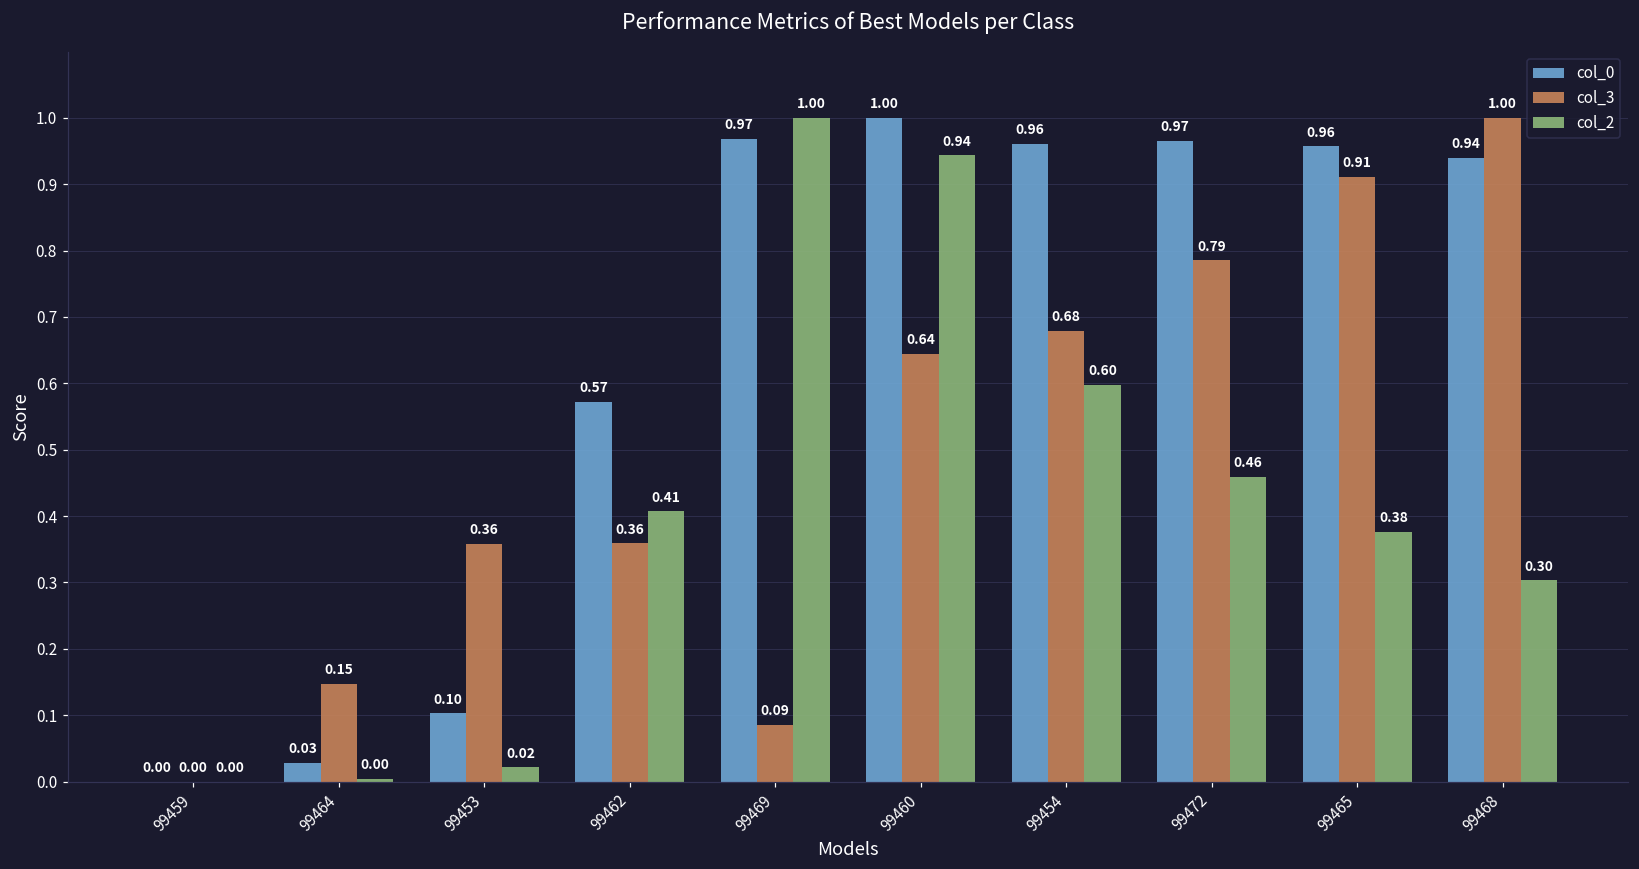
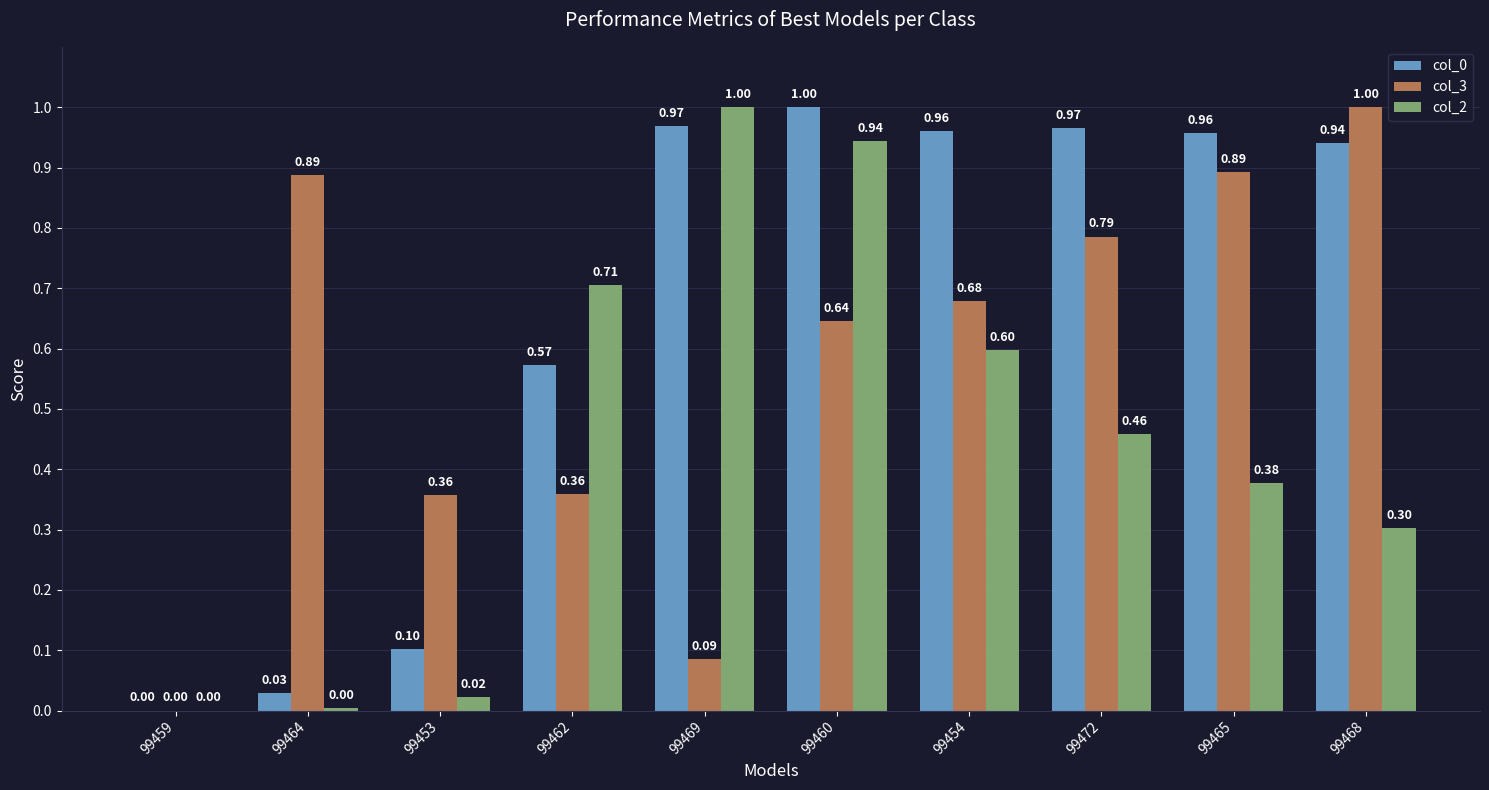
  {
    "col_0": {
      "99459": 0.00,
      "99464": 0.03,
      "99453": 0.10,
      "99462": 0.57,
      "99469": 0.97,
      "99460": 1.00,
      "99454": 0.96,
      "99472": 0.97,
      "99465": 0.96,
      "99468": 0.94
    },
    "col_3": {
      "99459": 0.00,
-     "99464": 0.15,
+     "99464": 0.89,
      "99453": 0.36,
      "99462": 0.36,
      "99469": 0.09,
      "99460": 0.64,
      "99454": 0.68,
      "99472": 0.79,
-     "99465": 0.91,
+     "99465": 0.89,
      "99468": 1.00
    },
    "col_2": {
      "99459": 0.00,
      "99464": 0.00,
      "99453": 0.02,
-     "99462": 0.41,
+     "99462": 0.71,
      "99469": 1.00,
      "99460": 0.94,
      "99454": 0.60,
      "99472": 0.46,
      "99465": 0.38,
      "99468": 0.30
    }
  }
